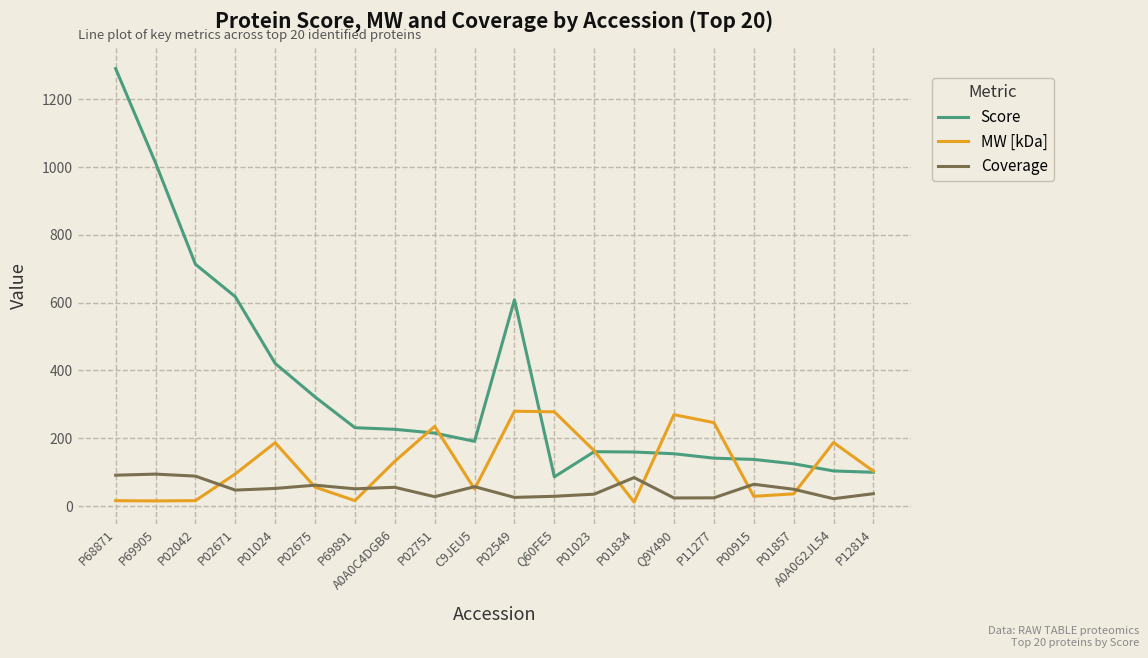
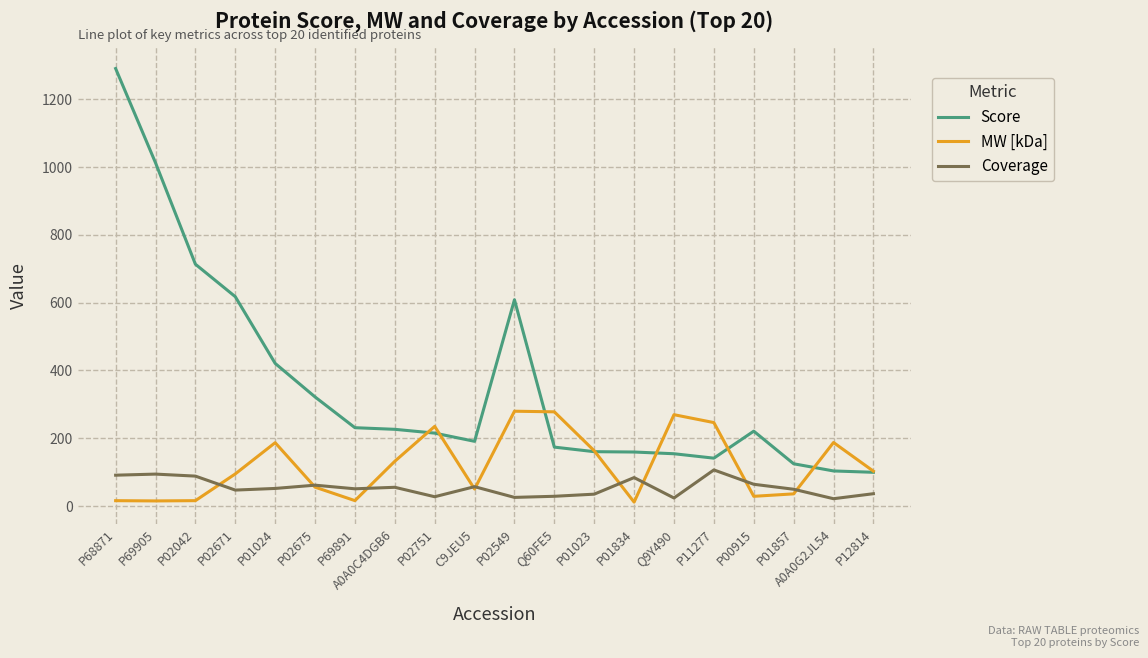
  {
    "Score": {
      "P68871": 1290,
      "P69905": 1010,
      "P02042": 710,
      "P02671": 620,
      "P01024": 420,
      "P02675": 320,
      "P69891": 230,
      "A0A0C4DGB6": 230,
      "P02751": 220,
      "C9JEU5": 190,
      "P02549": 610,
-     "Q60FE5": 90,
+     "Q60FE5": 170,
      "P01834": 160,
      "Q9Y490": 150,
      "P11277": 140,
-     "P00915": 140,
+     "P00915": 220,
      "P01857": 120,
      "A0A0G2JL54": 100
    },
    "MW [kDa]": {
      "P68871": 20,
      "P69905": 20,
      "P02042": 20,
      "P02671": 90,
      "P01024": 190,
      "P69891": 20,
      "A0A0C4DGB6": 130,
      "P02751": 240,
      "P02549": 280,
      "Q60FE5": 280,
      "P01834": 10,
      "Q9Y490": 270,
      "P11277": 250,
      "P00915": 30,
      "P01857": 40,
      "A0A0G2JL54": 190
    },
    "Coverage": {
      "P68871": 90,
      "P69905": 90,
      "P02042": 90,
      "P02671": 50,
      "P01024": 50,
      "P69891": 50,
      "A0A0C4DGB6": 60,
      "P02751": 30,
      "P02549": 30,
      "Q60FE5": 30,
      "P01023": 40,
      "P01834": 80,
      "Q9Y490": 20,
-     "P11277": 20,
+     "P11277": 110,
      "P00915": 60,
      "P01857": 50,
      "A0A0G2JL54": 20,
      "P12814": 40
    }
  }
